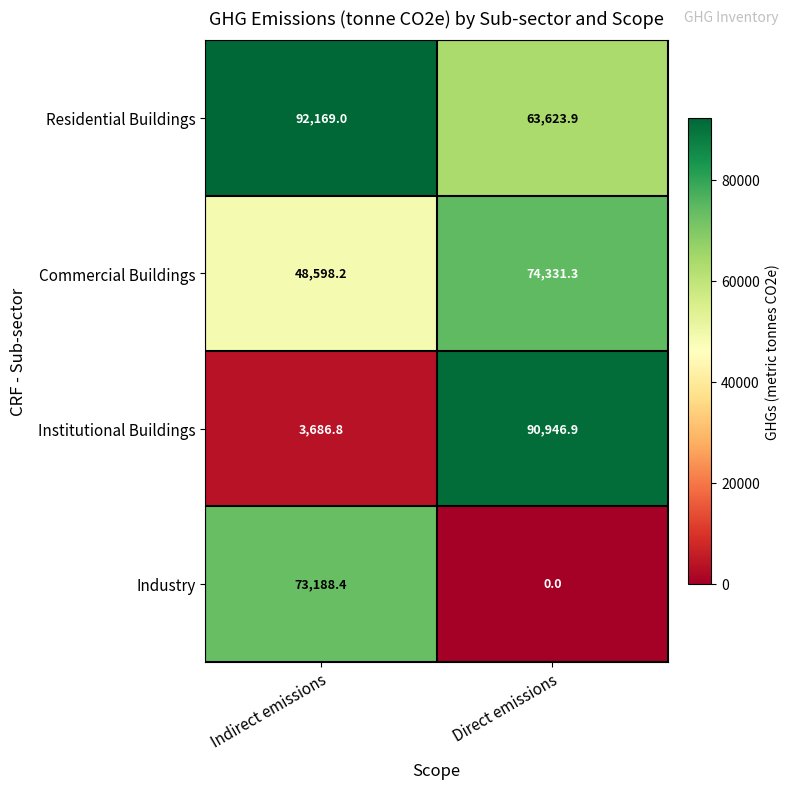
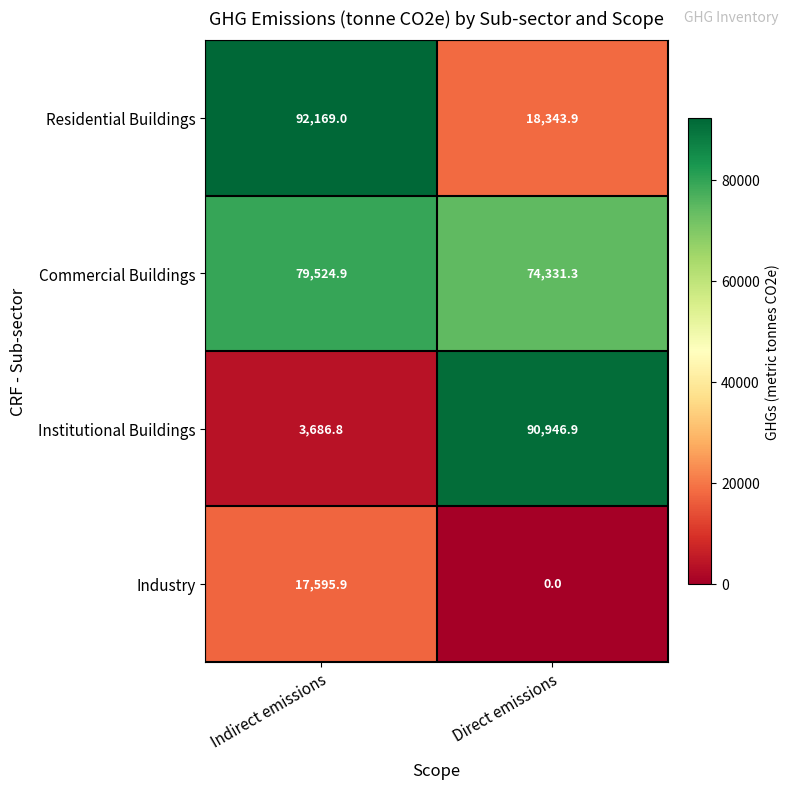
  {
    "Residential Buildings": {
      "Indirect emissions": "92,169.0",
-     "Direct emissions": "63,623.9"
+     "Direct emissions": "18,343.9"
    },
    "Commercial Buildings": {
-     "Indirect emissions": "48,598.2",
+     "Indirect emissions": "79,524.9",
      "Direct emissions": "74,331.3"
    },
    "Institutional Buildings": {
      "Indirect emissions": "3,686.8",
      "Direct emissions": "90,946.9"
    },
    "Industry": {
-     "Indirect emissions": "73,188.4",
+     "Indirect emissions": "17,595.9",
      "Direct emissions": "0.0"
    }
  }
